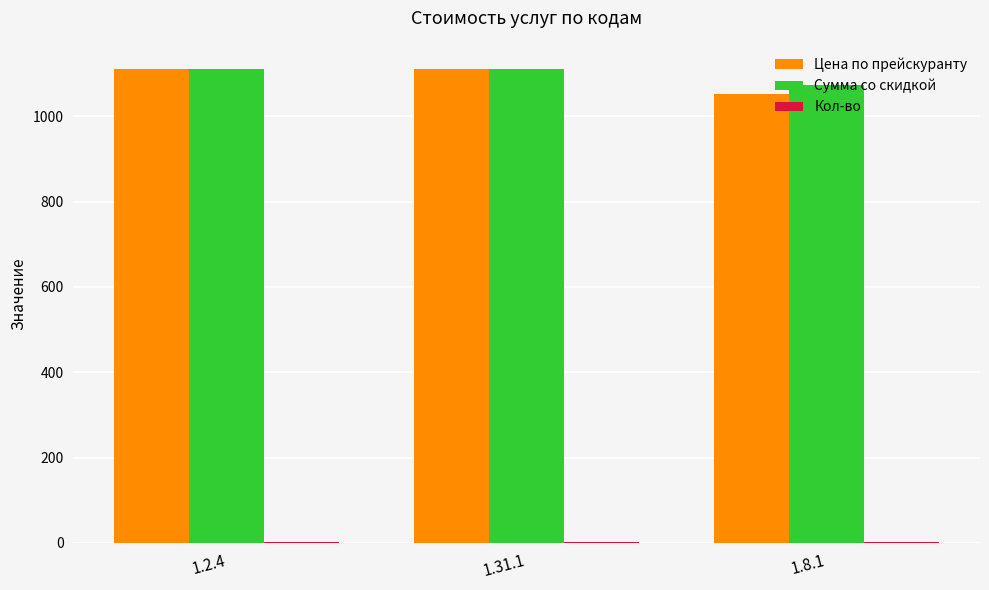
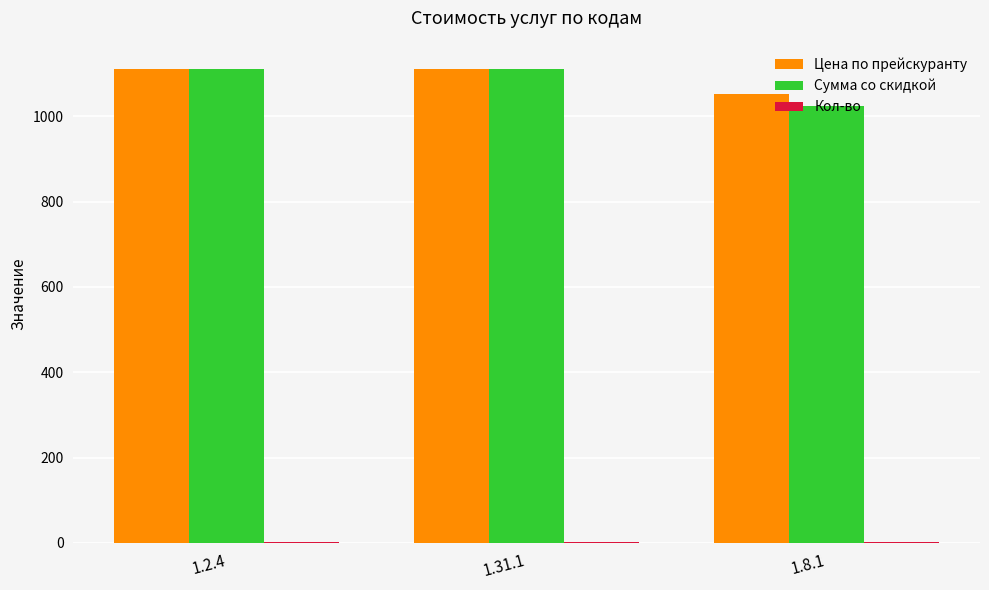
  {
    "Цена по прейскуранту": {
      "1.2.4": 1110,
      "1.31.1": 1110,
      "1.8.1": 1050
    },
    "Сумма со скидкой": {
      "1.2.4": 1110,
      "1.31.1": 1110,
-     "1.8.1": 1070
+     "1.8.1": 1020
    }
  }
